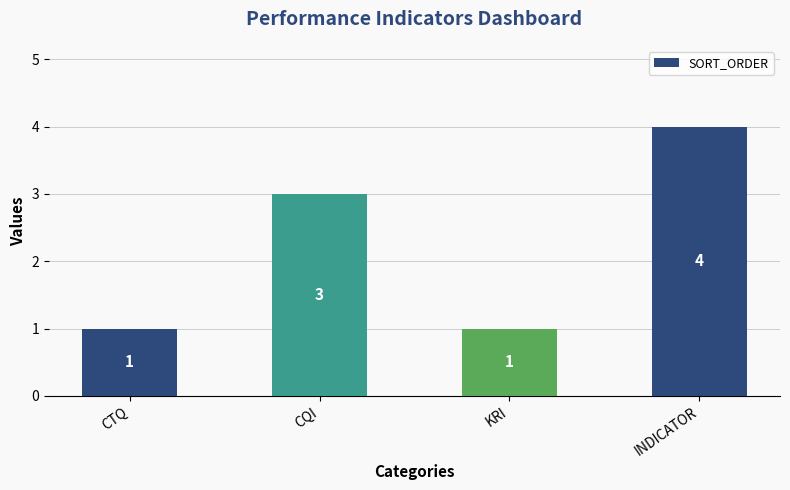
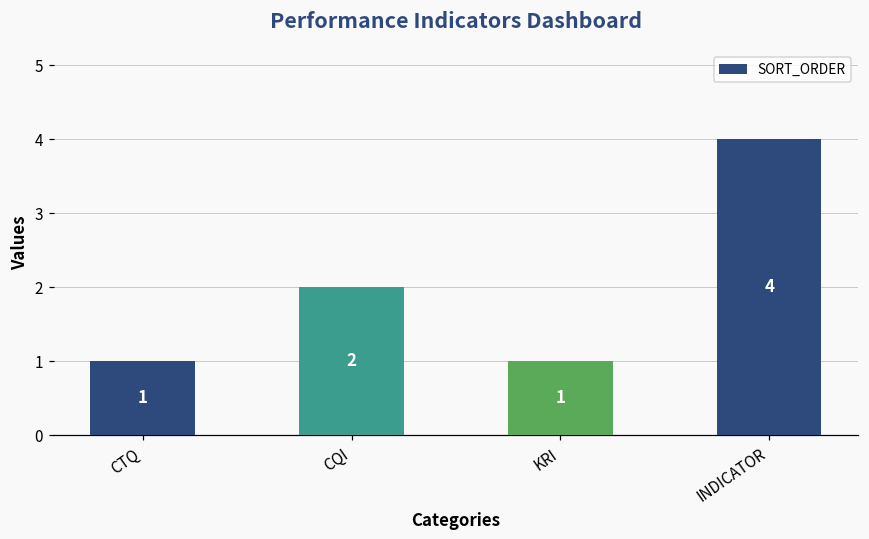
  {
    "CTQ": 1,
-   "CQI": 3,
+   "CQI": 2,
    "KRI": 1,
    "INDICATOR": 4
  }
